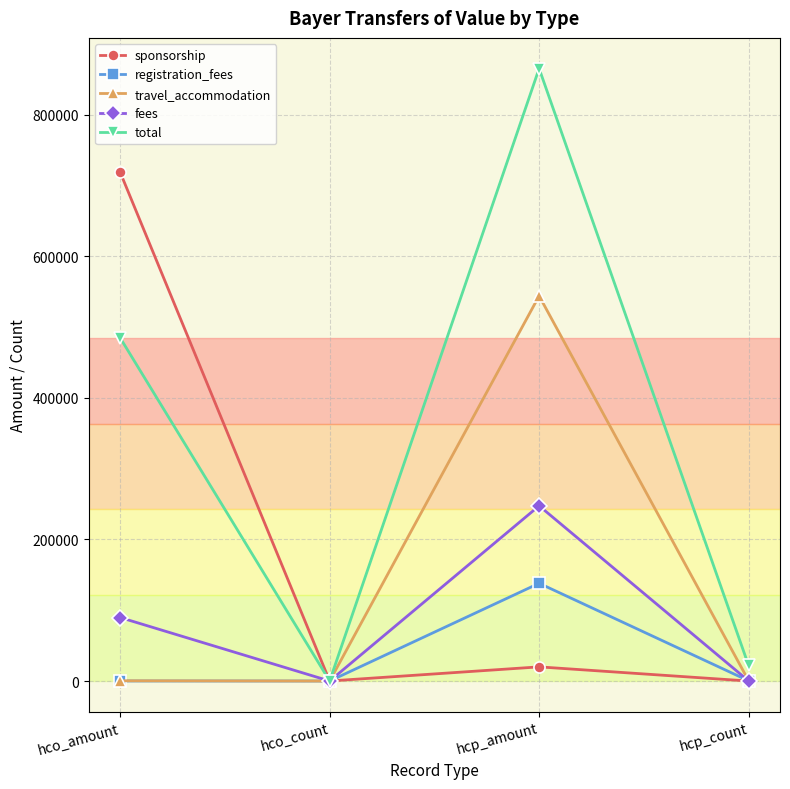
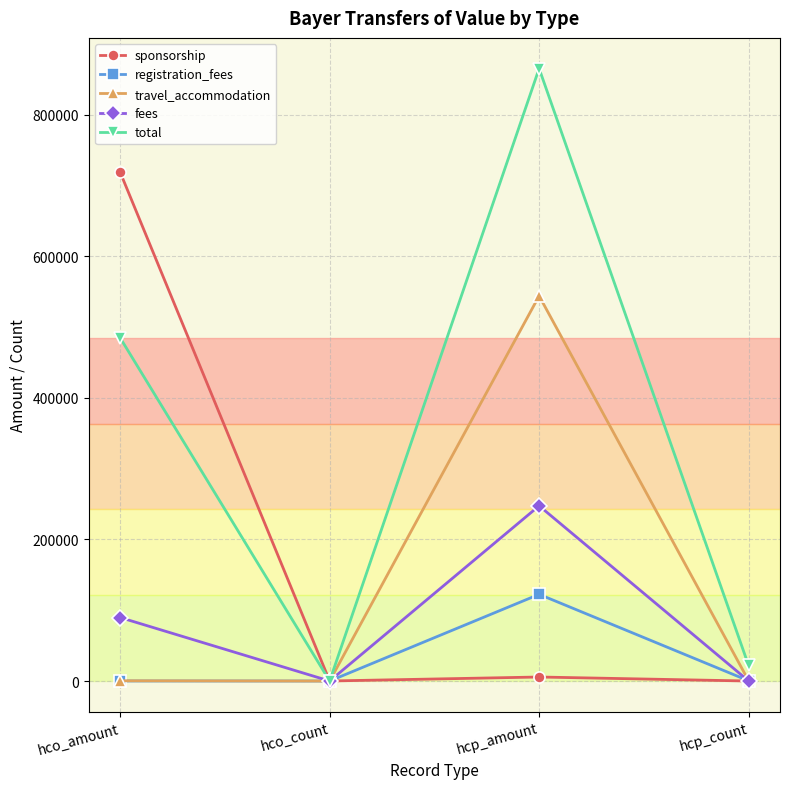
  {
    "sponsorship": {
      "hco_amount": 720000,
-     "hcp_amount": 20000
+     "hcp_amount": 10000
    },
    "registration_fees": {
-     "hcp_amount": 140000
+     "hcp_amount": 120000
    },
    "travel_accommodation": {
      "hcp_amount": 540000
    },
    "fees": {
      "hco_amount": 90000,
      "hcp_amount": 250000
    },
    "total": {
      "hco_amount": 480000,
      "hcp_amount": 870000,
      "hcp_count": 20000
    }
  }
